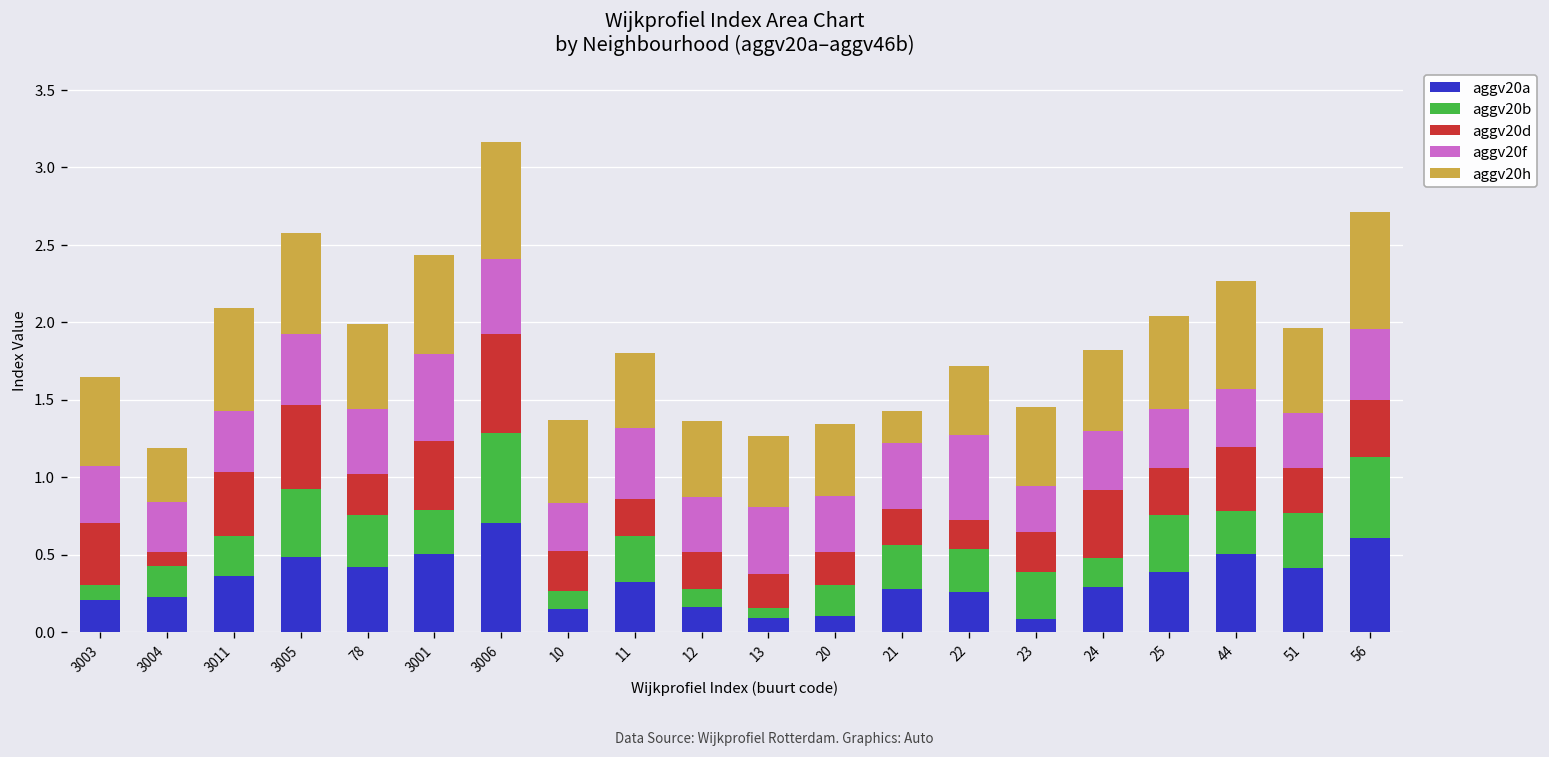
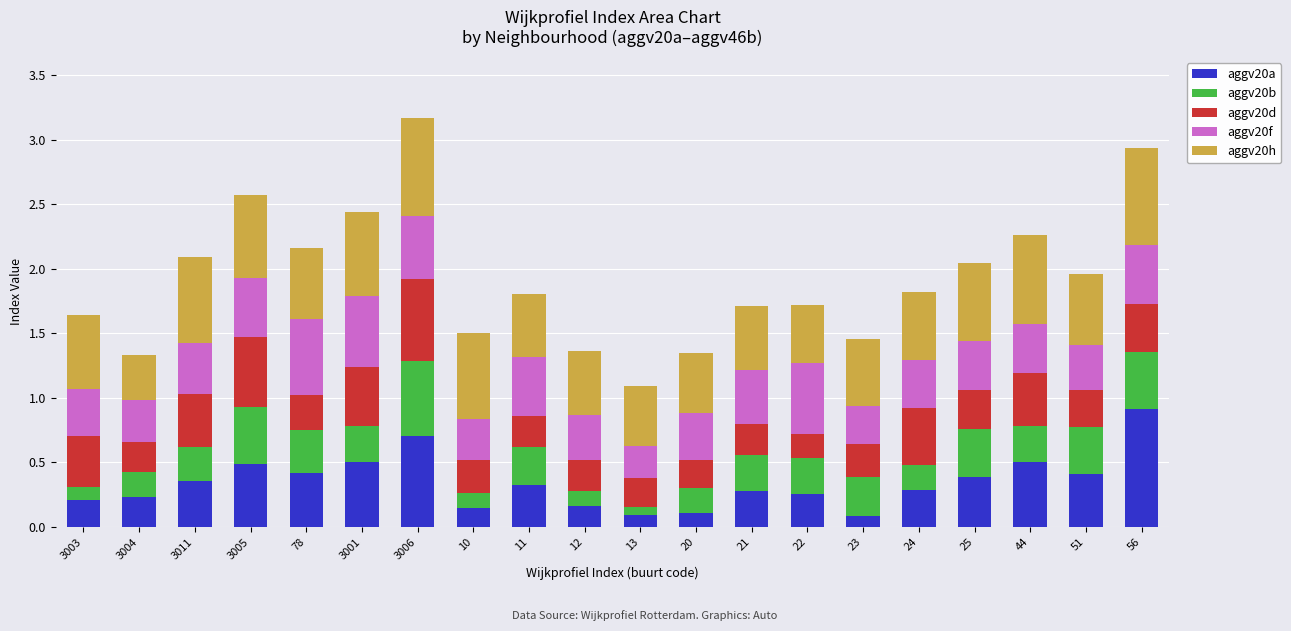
  {
    "aggv20a": {
      "3003": 0.21,
      "3004": 0.23,
      "3011": 0.36,
      "3005": 0.49,
      "78": 0.42,
      "3001": 0.50,
      "3006": 0.70,
      "10": 0.15,
      "11": 0.32,
      "12": 0.16,
      "13": 0.09,
      "20": 0.11,
      "21": 0.28,
      "22": 0.26,
      "23": 0.09,
      "24": 0.29,
      "25": 0.39,
      "44": 0.50,
      "51": 0.41,
-     "56": 0.61
+     "56": 0.91
    },
    "aggv20b": {
      "3003": 0.10,
      "3004": 0.20,
      "3011": 0.26,
      "3005": 0.44,
      "78": 0.33,
      "3001": 0.28,
      "3006": 0.58,
      "10": 0.12,
      "11": 0.30,
      "12": 0.12,
      "13": 0.06,
      "20": 0.20,
      "21": 0.28,
      "22": 0.28,
      "23": 0.30,
      "24": 0.19,
      "25": 0.37,
      "44": 0.28,
      "51": 0.36,
-     "56": 0.52
+     "56": 0.44
    },
    "aggv20d": {
      "3003": 0.40,
-     "3004": 0.09,
+     "3004": 0.23,
      "3011": 0.41,
      "3005": 0.54,
      "78": 0.26,
      "3001": 0.45,
      "3006": 0.64,
      "10": 0.25,
      "11": 0.24,
      "12": 0.23,
      "13": 0.22,
      "20": 0.22,
      "21": 0.24,
      "22": 0.19,
      "23": 0.26,
      "24": 0.44,
      "25": 0.30,
      "44": 0.41,
      "51": 0.29,
      "56": 0.37
    },
    "aggv20f": {
      "3003": 0.36,
      "3004": 0.33,
      "3011": 0.39,
      "3005": 0.46,
-     "78": 0.42,
+     "78": 0.59,
      "3001": 0.56,
      "3006": 0.49,
      "10": 0.32,
      "11": 0.45,
      "12": 0.36,
-     "13": 0.43,
+     "13": 0.25,
      "20": 0.36,
      "21": 0.42,
      "22": 0.55,
      "23": 0.30,
      "24": 0.38,
      "25": 0.38,
      "44": 0.38,
      "51": 0.35,
      "56": 0.46
    },
    "aggv20h": {
      "3003": 0.57,
      "3004": 0.35,
      "3011": 0.66,
      "3005": 0.65,
      "78": 0.55,
      "3001": 0.64,
      "3006": 0.76,
-     "10": 0.53,
+     "10": 0.66,
      "11": 0.49,
      "12": 0.49,
      "13": 0.46,
      "20": 0.46,
-     "21": 0.21,
+     "21": 0.49,
      "22": 0.44,
      "23": 0.51,
      "24": 0.53,
      "25": 0.60,
      "44": 0.69,
      "51": 0.55,
      "56": 0.75
    }
  }
